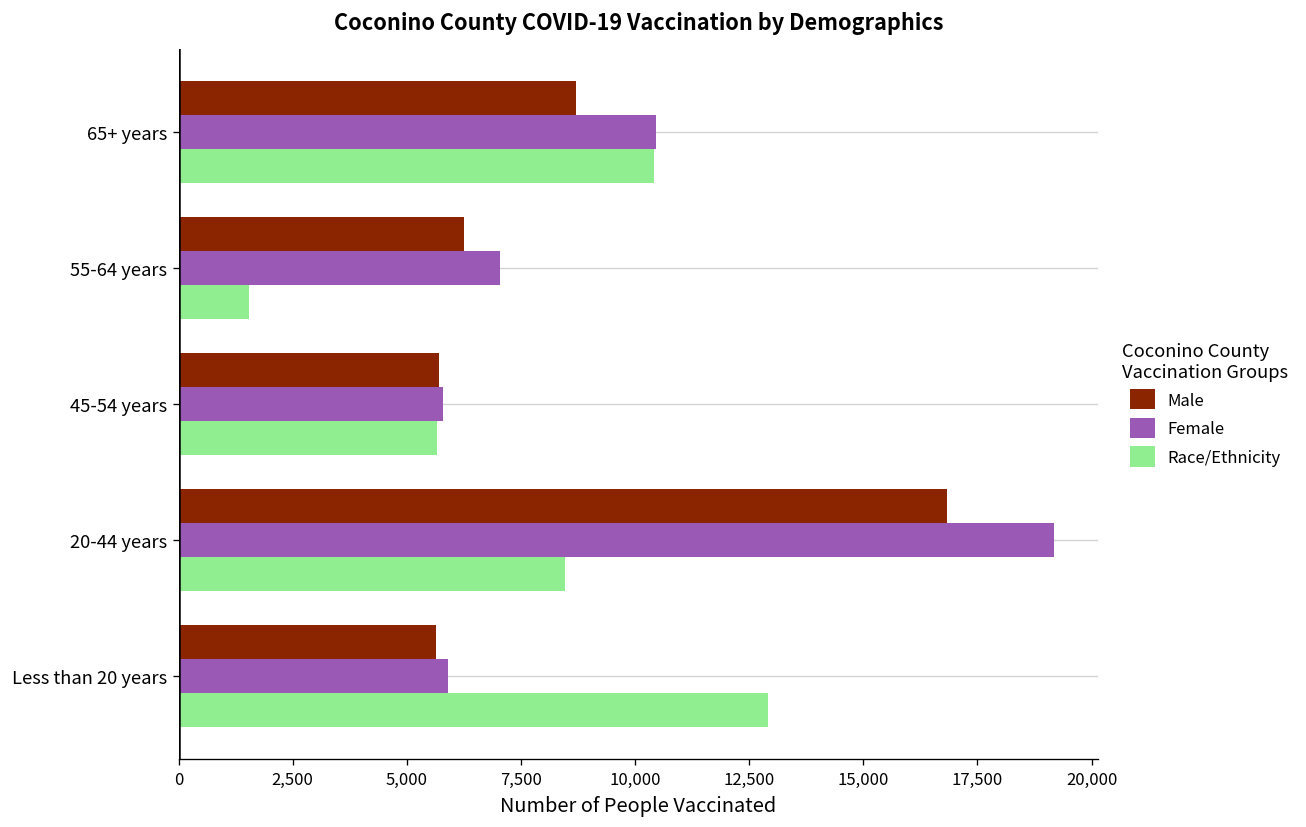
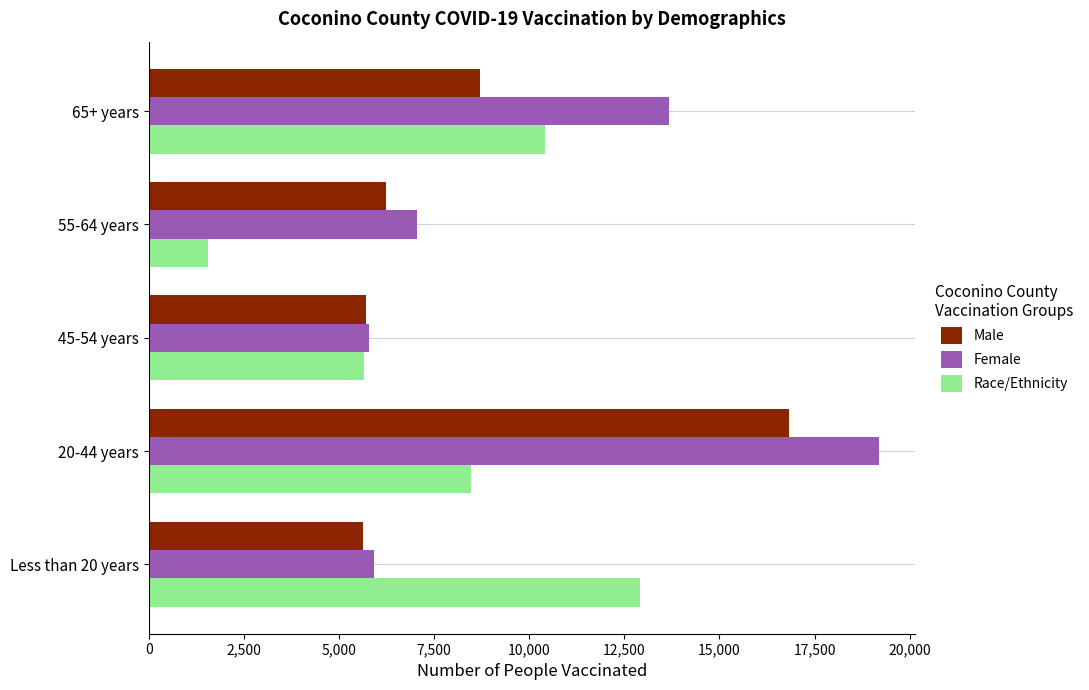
  {
    "Male": {
      "65+ years": "8,700",
      "55-64 years": "6,200",
      "45-54 years": "5,700",
      "20-44 years": "16,800",
      "Less than 20 years": "5,600"
    },
    "Female": {
-     "65+ years": "10,500",
+     "65+ years": "13,700",
      "55-64 years": "7,000",
      "45-54 years": "5,800",
      "20-44 years": "19,200",
      "Less than 20 years": "5,900"
    },
    "Race/Ethnicity": {
      "65+ years": "10,400",
      "55-64 years": "1,500",
      "45-54 years": "5,700",
      "20-44 years": "8,500",
      "Less than 20 years": "12,900"
    }
  }
